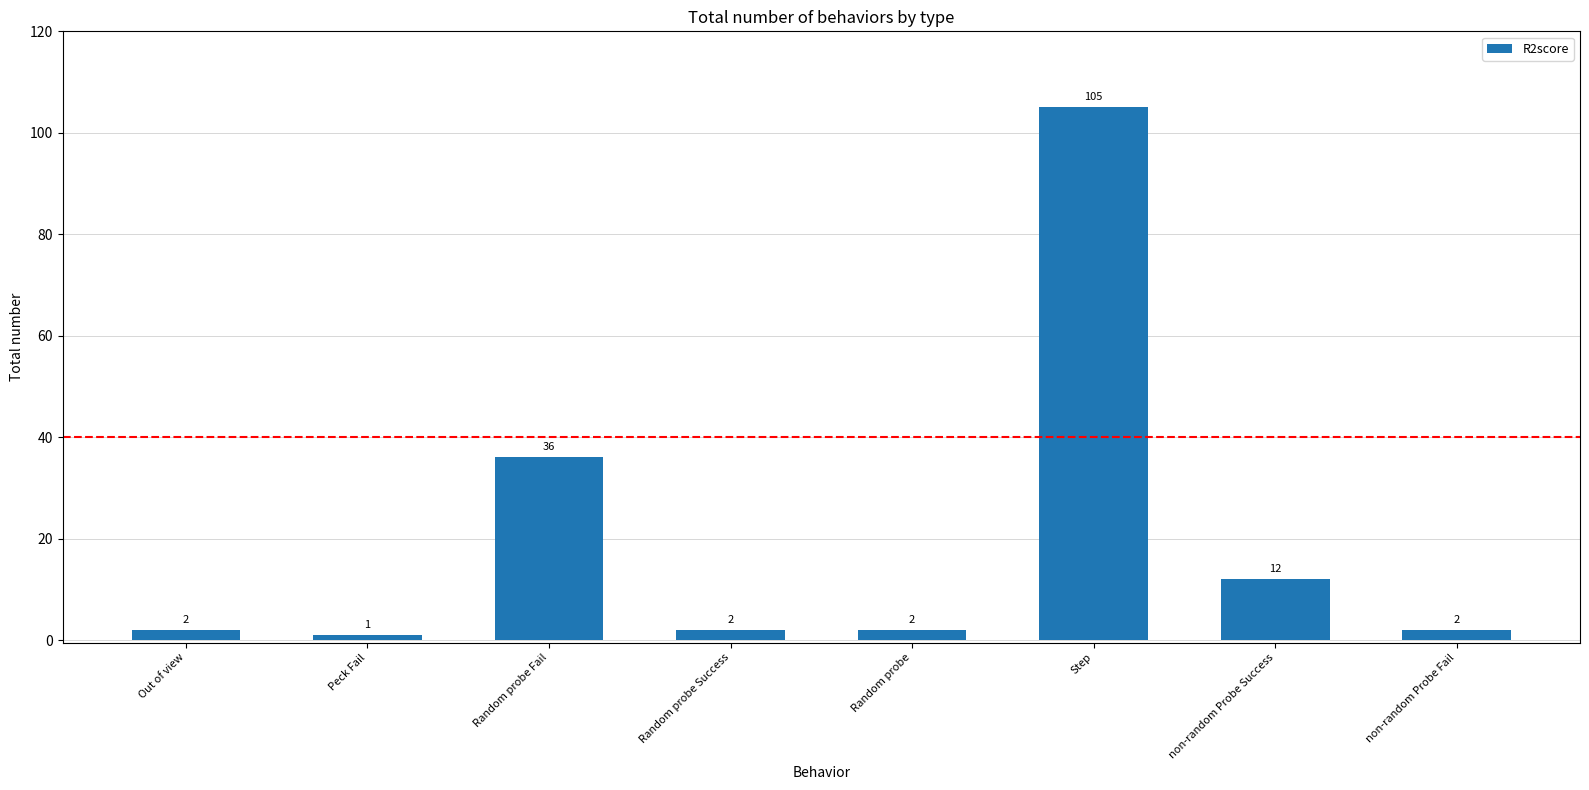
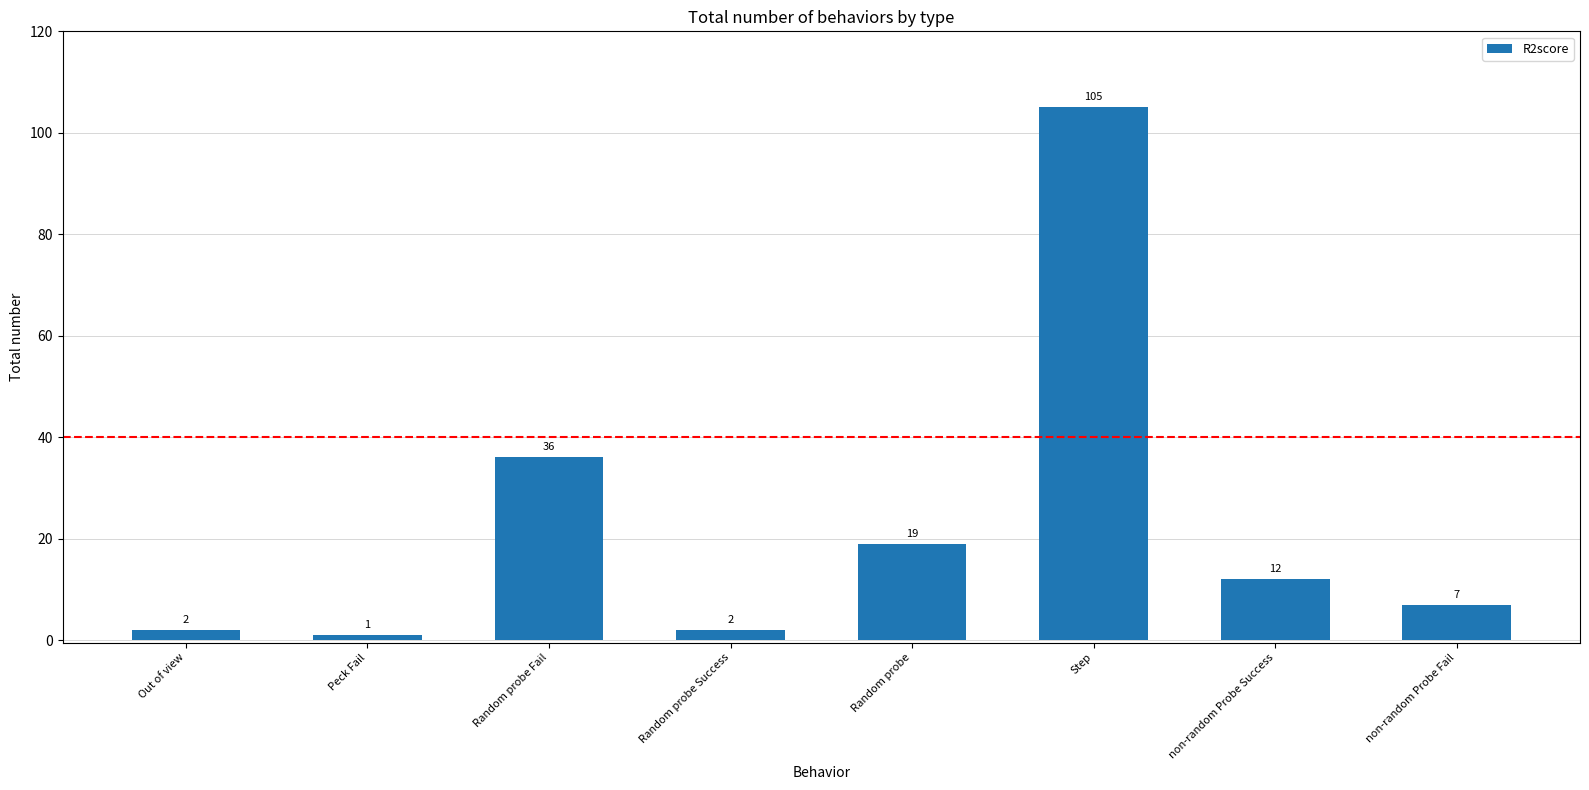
  {
    "Out of view": 2,
    "Peck Fail": 1,
    "Random probe Fail": 36,
    "Random probe Success": 2,
-   "Random probe": 2,
+   "Random probe": 19,
    "Step": 105,
    "non-random Probe Success": 12,
-   "non-random Probe Fail": 2
+   "non-random Probe Fail": 7
  }
